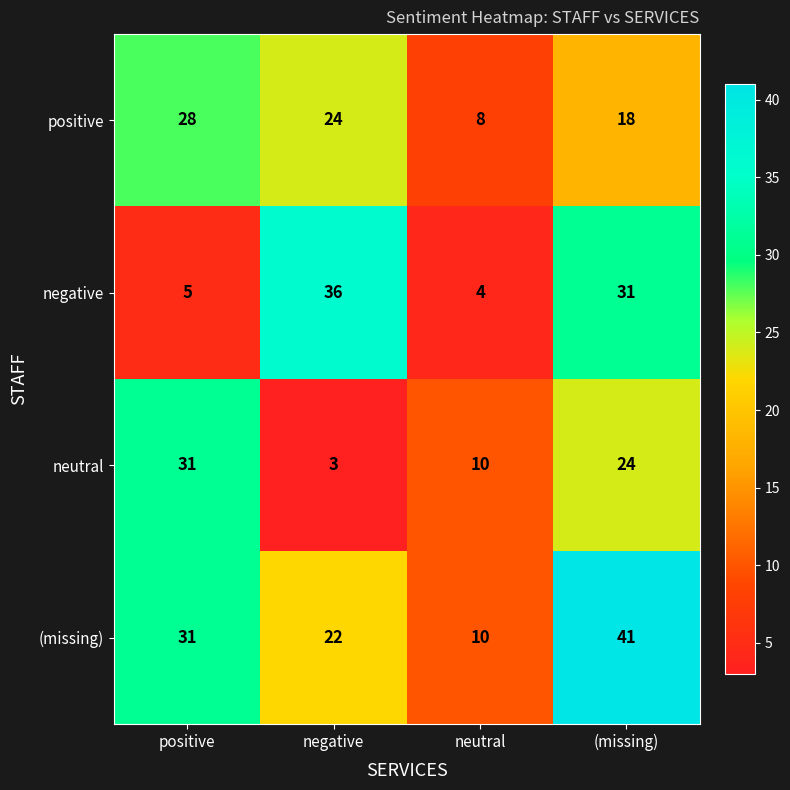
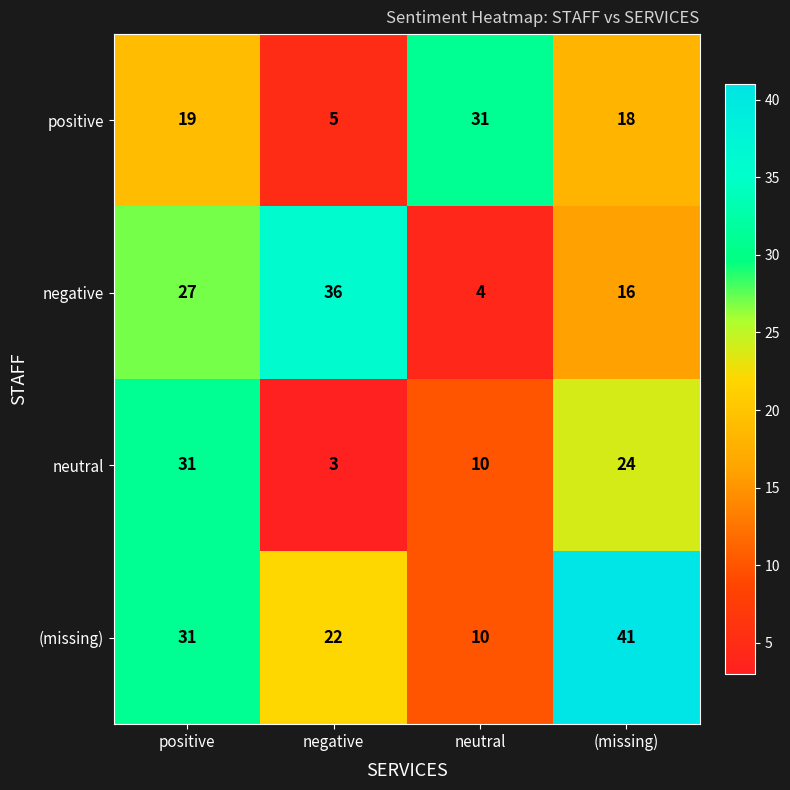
  {
    "positive": {
-     "positive": 28,
-     "negative": 24,
-     "neutral": 8,
+     "positive": 19,
+     "negative": 5,
+     "neutral": 31,
      "(missing)": 18
    },
    "negative": {
-     "positive": 5,
+     "positive": 27,
      "negative": 36,
      "neutral": 4,
-     "(missing)": 31
+     "(missing)": 16
    },
    "neutral": {
      "positive": 31,
      "negative": 3,
      "neutral": 10,
      "(missing)": 24
    },
    "(missing)": {
      "positive": 31,
      "negative": 22,
      "neutral": 10,
      "(missing)": 41
    }
  }
